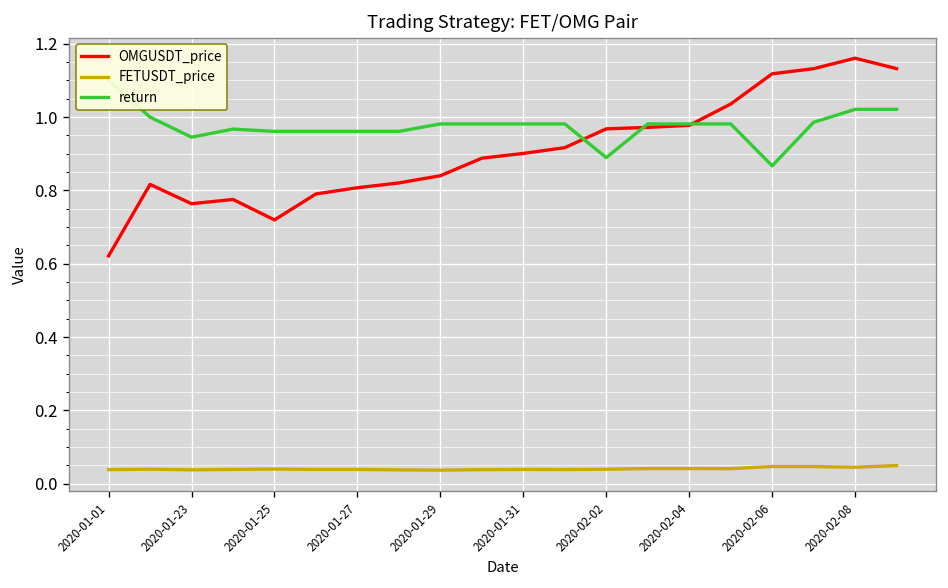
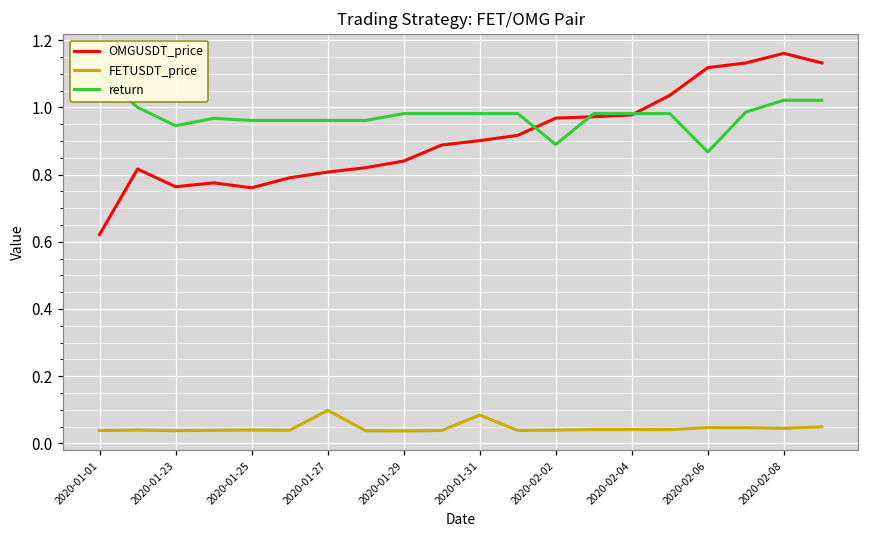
  {
    "OMGUSDT_price": {
      "2020-01-01": 0.62,
      "2020-01-23": 0.76,
-     "2020-01-25": 0.72,
+     "2020-01-25": 0.76,
      "2020-01-27": 0.81,
      "2020-01-29": 0.84,
      "2020-01-31": 0.90,
      "2020-02-02": 0.97,
      "2020-02-06": 1.12,
      "2020-02-08": 1.16
    },
    "FETUSDT_price": {
      "2020-01-01": 0.04,
      "2020-01-23": 0.04,
      "2020-01-25": 0.04,
-     "2020-01-27": 0.04,
+     "2020-01-27": 0.10,
      "2020-01-29": 0.04,
-     "2020-01-31": 0.04,
+     "2020-01-31": 0.08,
      "2020-02-02": 0.04,
      "2020-02-04": 0.04,
      "2020-02-06": 0.05,
      "2020-02-08": 0.04
    },
    "return": {
      "2020-01-23": 0.95,
      "2020-01-25": 0.96,
      "2020-01-27": 0.96,
      "2020-01-29": 0.98,
      "2020-01-31": 0.98,
      "2020-02-02": 0.89,
      "2020-02-06": 0.87,
      "2020-02-08": 1.02
    }
  }
